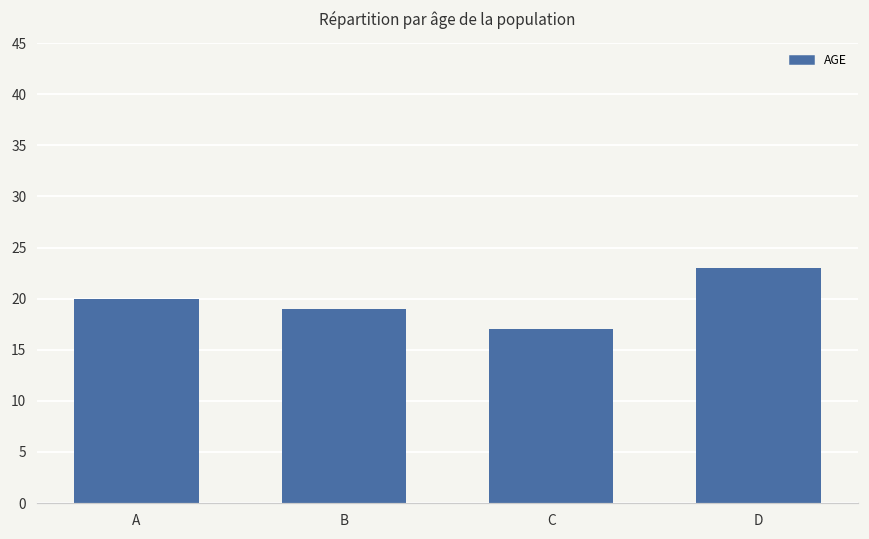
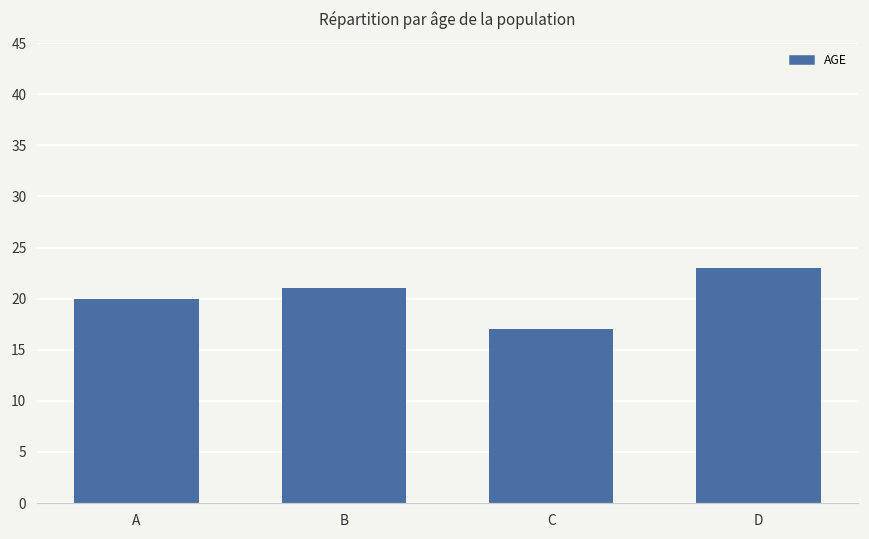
  {
    "A": 20,
-   "B": 19,
+   "B": 21,
    "C": 17,
    "D": 23
  }
